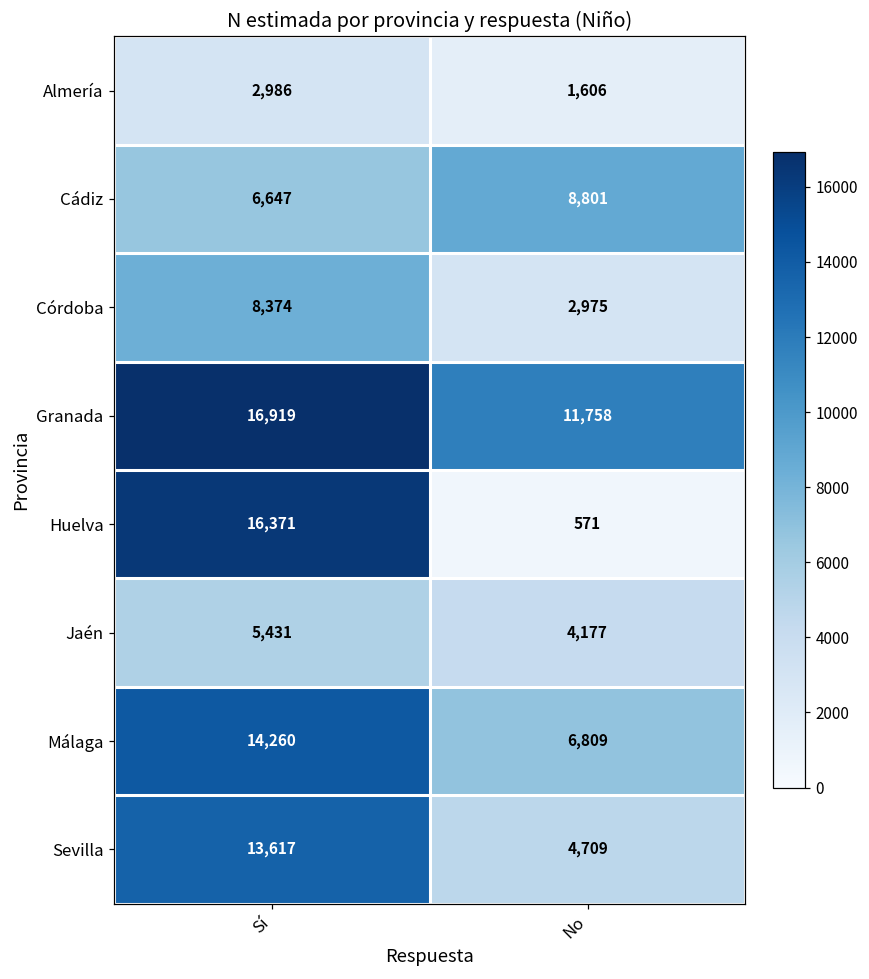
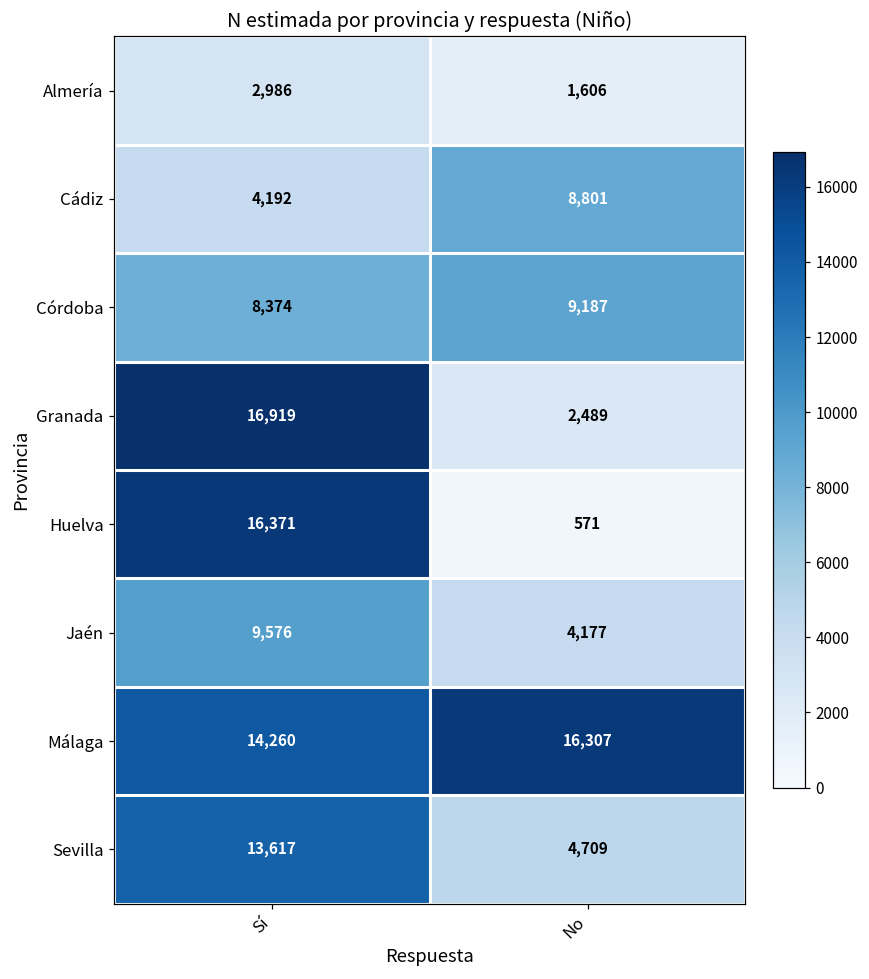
  {
    "Almería": {
      "Sí": "2,986",
      "No": "1,606"
    },
    "Cádiz": {
-     "Sí": "6,647",
+     "Sí": "4,192",
      "No": "8,801"
    },
    "Córdoba": {
      "Sí": "8,374",
-     "No": "2,975"
+     "No": "9,187"
    },
    "Granada": {
      "Sí": "16,919",
-     "No": "11,758"
+     "No": "2,489"
    },
    "Huelva": {
      "Sí": "16,371",
      "No": "571"
    },
    "Jaén": {
-     "Sí": "5,431",
+     "Sí": "9,576",
      "No": "4,177"
    },
    "Málaga": {
      "Sí": "14,260",
-     "No": "6,809"
+     "No": "16,307"
    },
    "Sevilla": {
      "Sí": "13,617",
      "No": "4,709"
    }
  }
